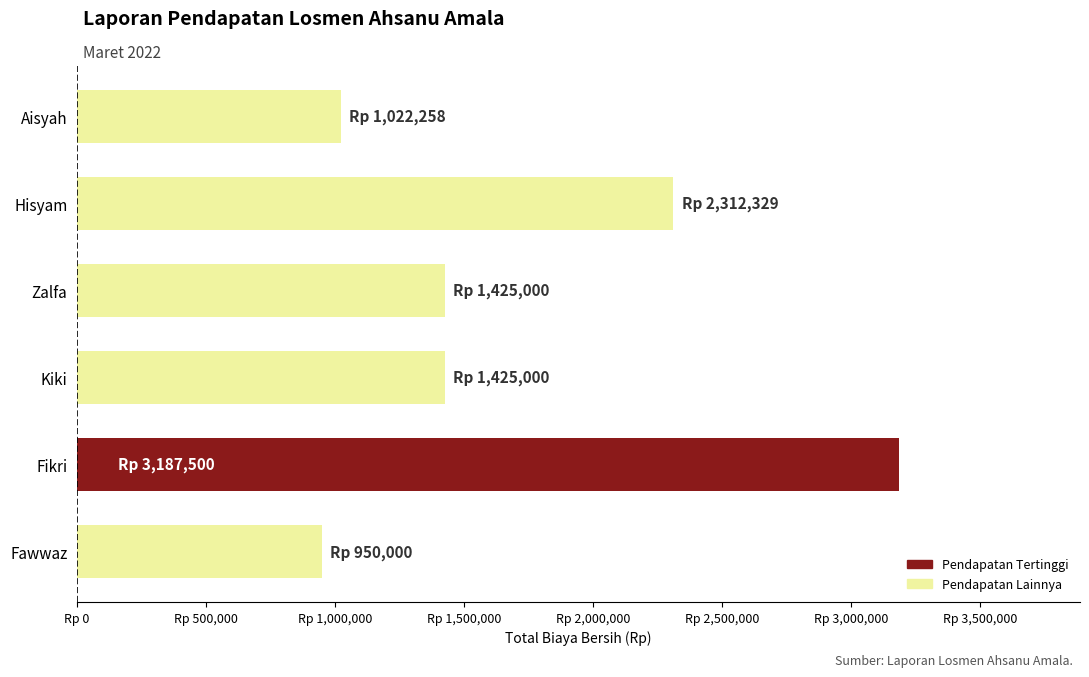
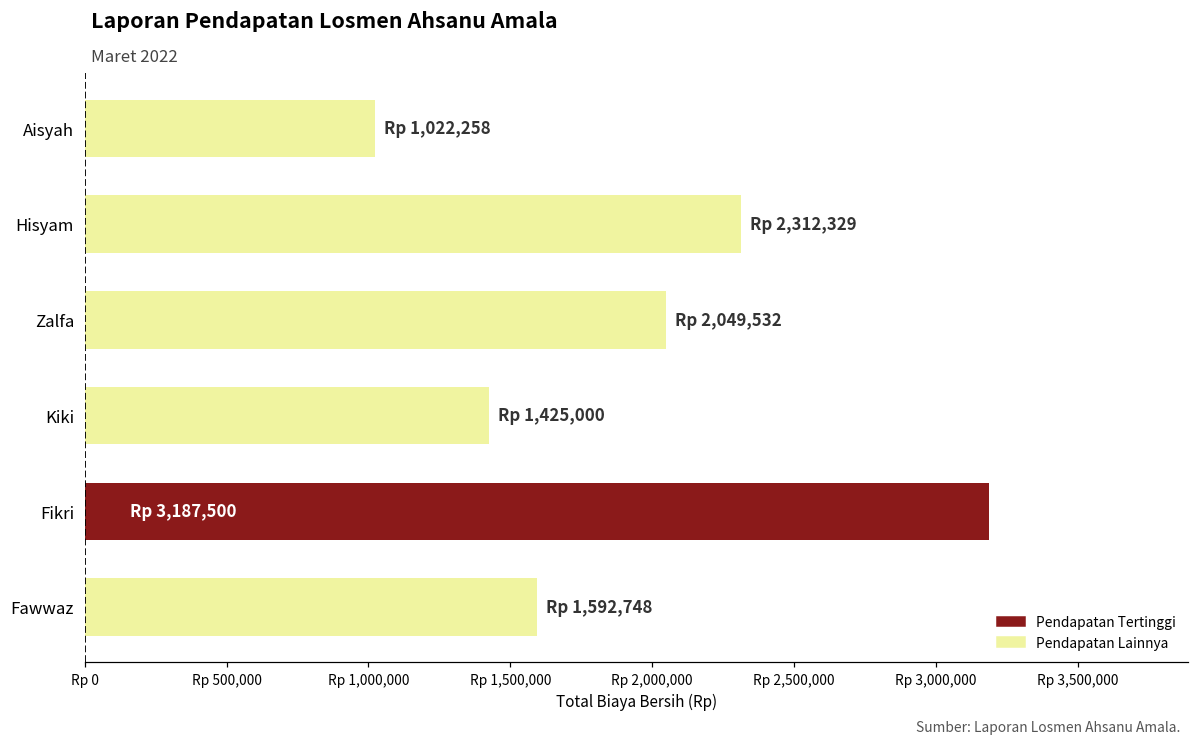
  {
    "Aisyah": "1,022,258",
    "Hisyam": "2,312,329",
-   "Zalfa": "1,425,000",
+   "Zalfa": "2,049,532",
    "Kiki": "1,425,000",
    "Fikri": "3,187,500",
-   "Fawwaz": "950,000"
+   "Fawwaz": "1,592,748"
  }
